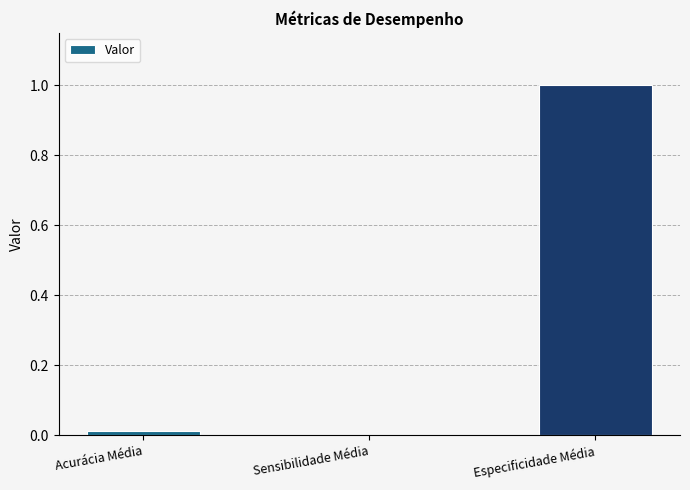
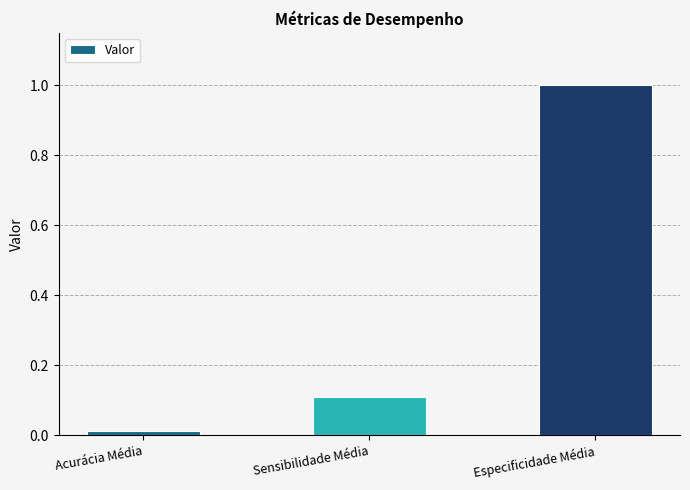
  {
    "Acurácia Média": 0.01,
-   "Sensibilidade Média": 0.00,
+   "Sensibilidade Média": 0.11,
    "Especificidade Média": 1.00
  }
